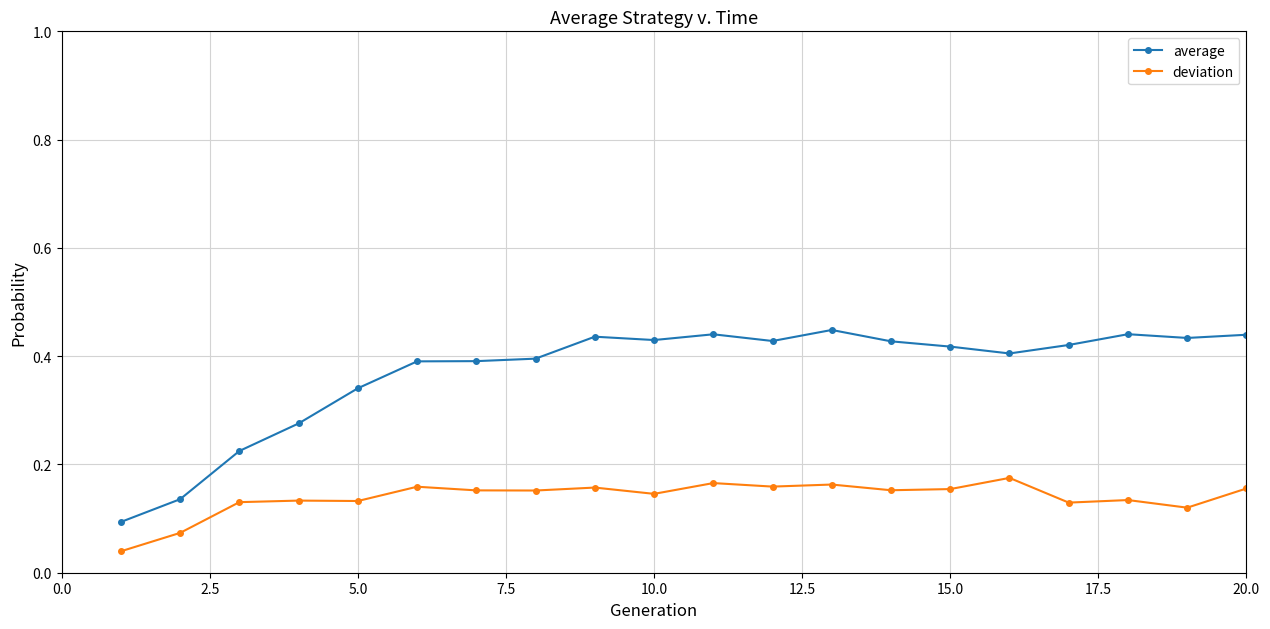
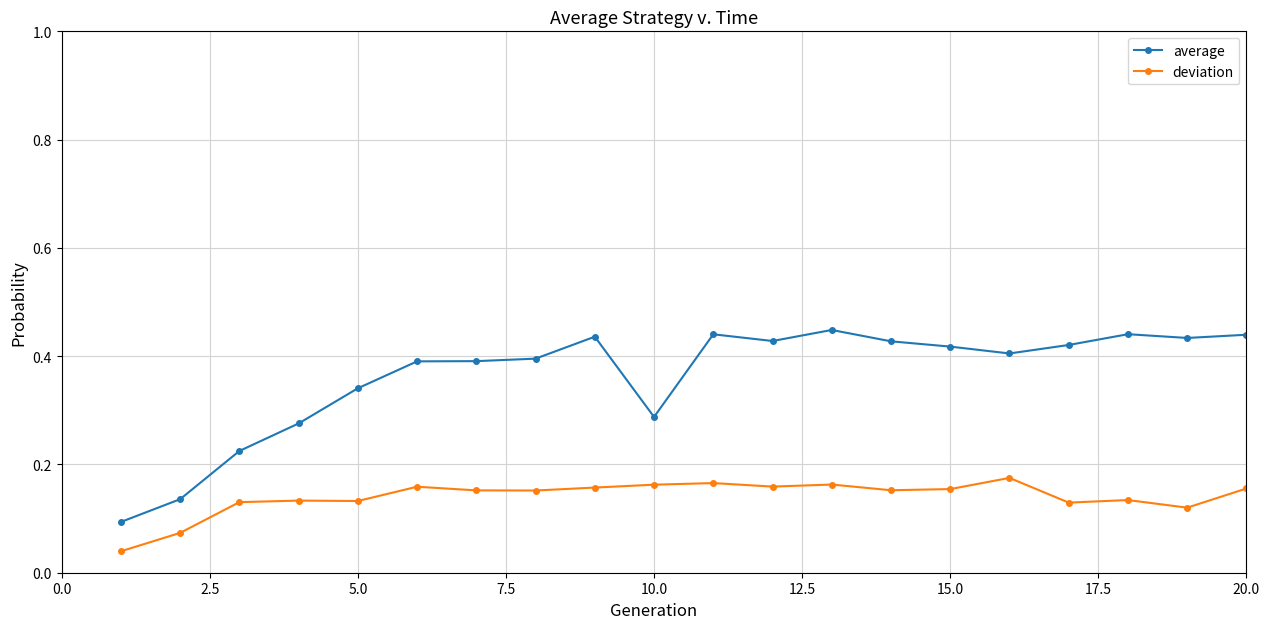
  {
    "average": {
      "5.0": 0.34,
-     "10.0": 0.43,
+     "10.0": 0.29,
      "15.0": 0.42,
      "20.0": 0.44
    },
    "deviation": {
      "5.0": 0.13,
-     "10.0": 0.15,
+     "10.0": 0.16,
      "15.0": 0.15,
      "20.0": 0.16
    }
  }
